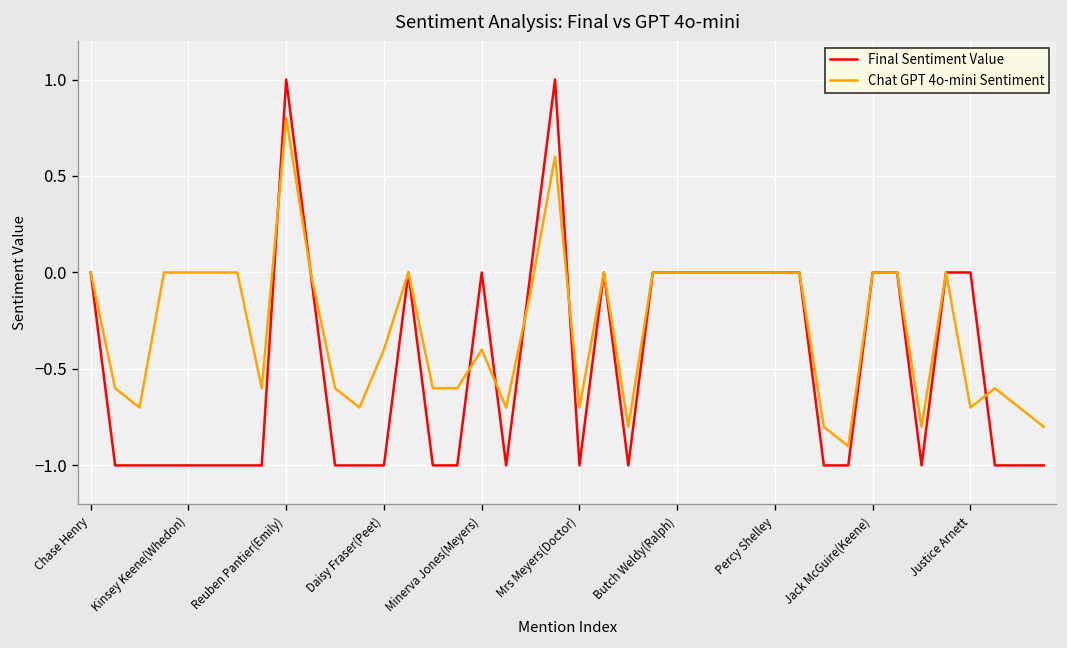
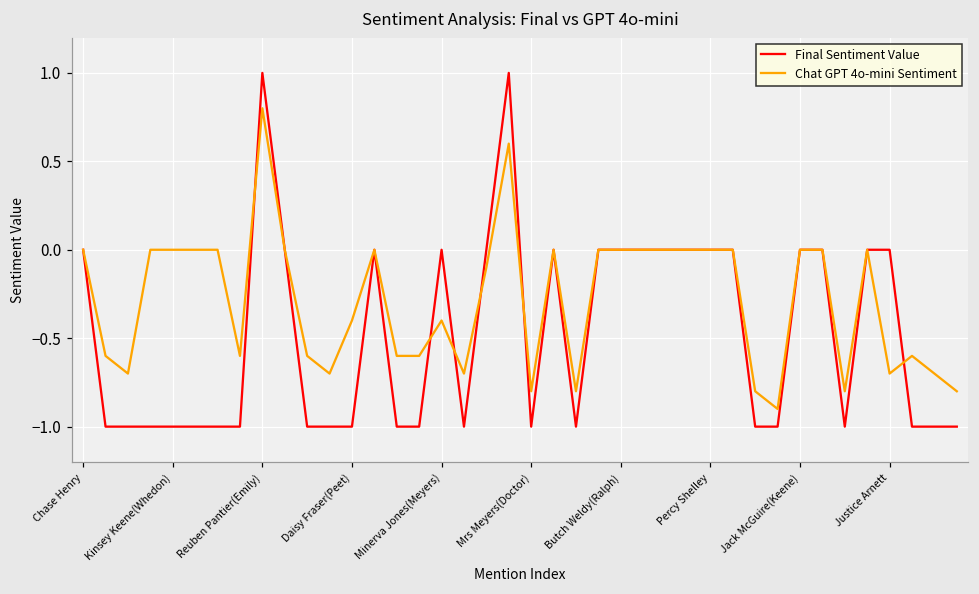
  {
    "Final Sentiment Value": {
      "Kinsey Keene(Whedon)": -1.0,
      "Reuben Pantier(Emily)": 1.0,
      "Daisy Fraser(Peet)": -1.0,
      "Minerva Jones(Meyers)": 0.0,
      "Mrs Meyers(Doctor)": -1.0,
      "Justice Arnett": 0.0
    },
    "Chat GPT 4o-mini Sentiment": {
      "Kinsey Keene(Whedon)": 0.0,
      "Reuben Pantier(Emily)": 0.8,
      "Daisy Fraser(Peet)": -0.4,
      "Minerva Jones(Meyers)": -0.4,
-     "Mrs Meyers(Doctor)": -0.7,
+     "Mrs Meyers(Doctor)": -0.8,
      "Justice Arnett": -0.7
    }
  }
